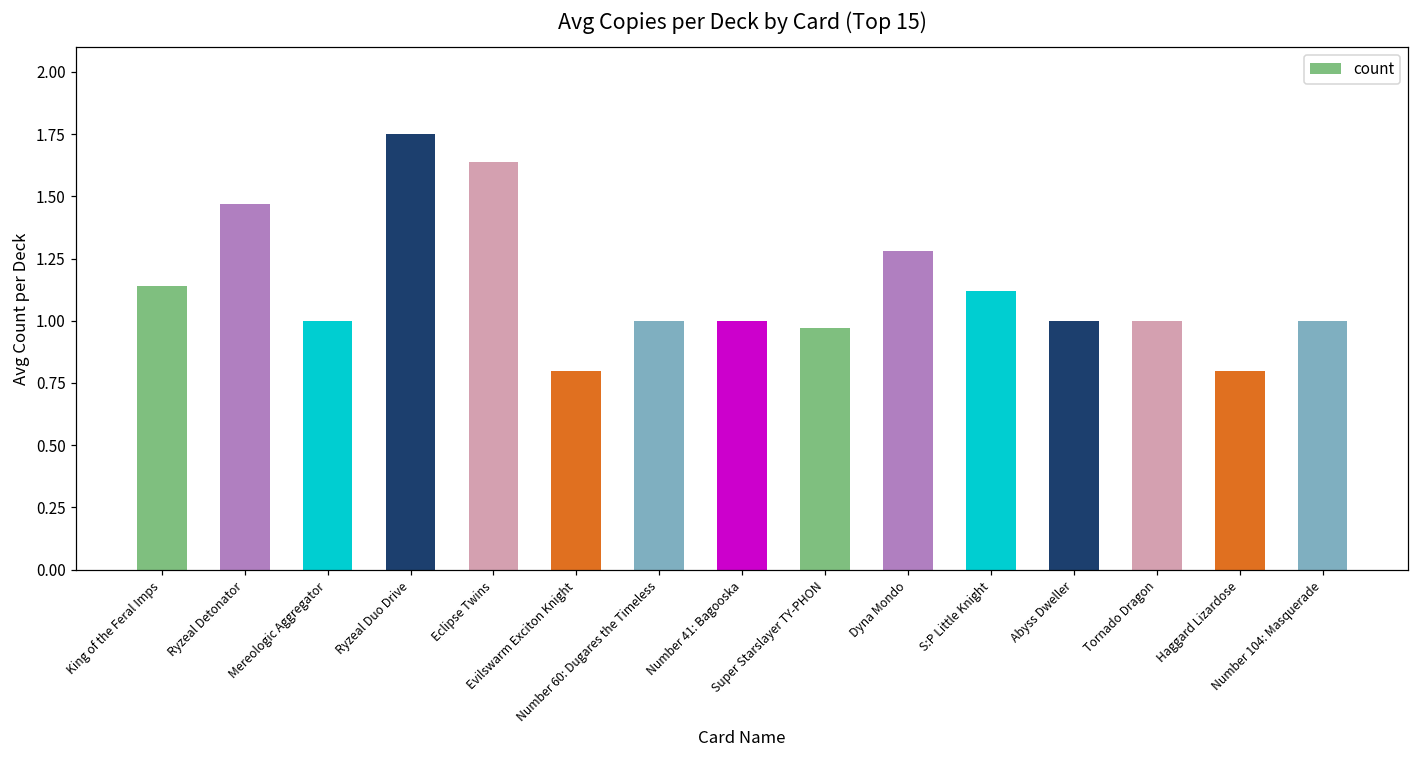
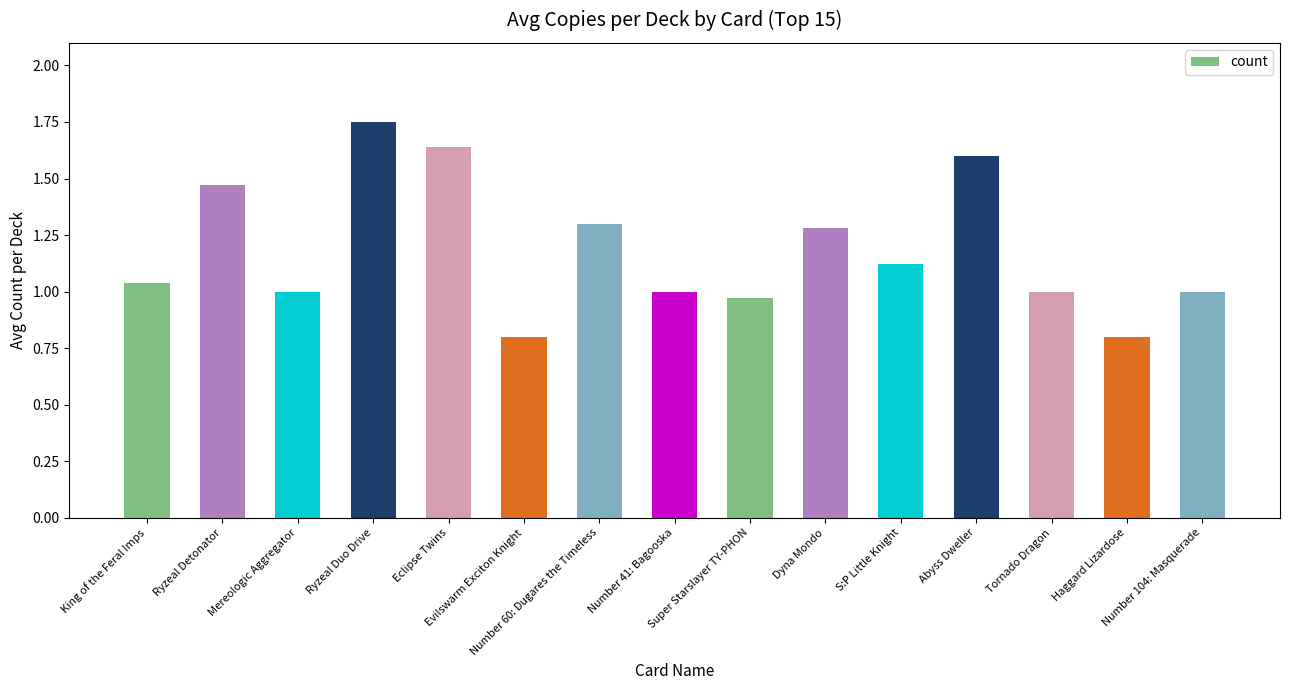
  {
-   "King of the Feral Imps": 1.14,
+   "King of the Feral Imps": 1.04,
    "Ryzeal Detonator": 1.47,
    "Mereologic Aggregator": 1.00,
    "Ryzeal Duo Drive": 1.75,
    "Eclipse Twins": 1.64,
    "Evilswarm Exciton Knight": 0.80,
-   "Number 60: Dugares the Timeless": 1.0,
+   "Number 60: Dugares the Timeless": 1.3,
    "Number 41: Bagooska": 1.00,
    "Super Starslayer TY-PHON": 0.97,
    "Dyna Mondo": 1.28,
    "S:P Little Knight": 1.12,
-   "Abyss Dweller": 1.0,
+   "Abyss Dweller": 1.6,
    "Tornado Dragon": 1.00,
    "Haggard Lizardose": 0.80,
    "Number 104: Masquerade": 1.00
  }
